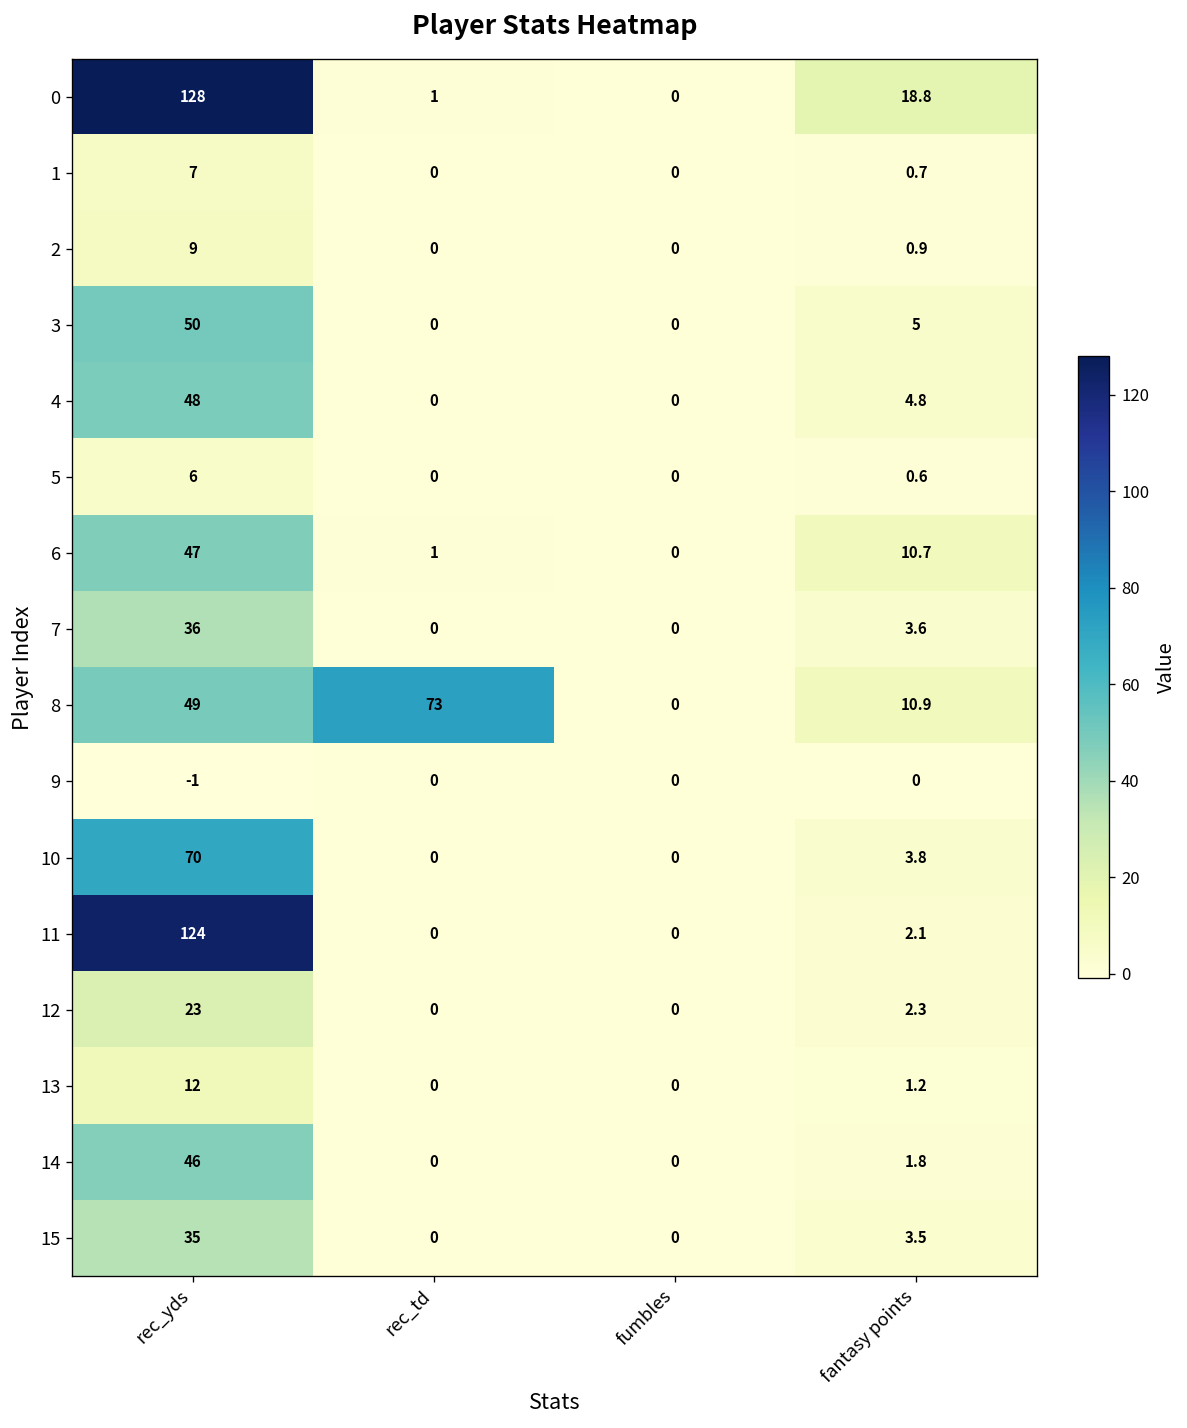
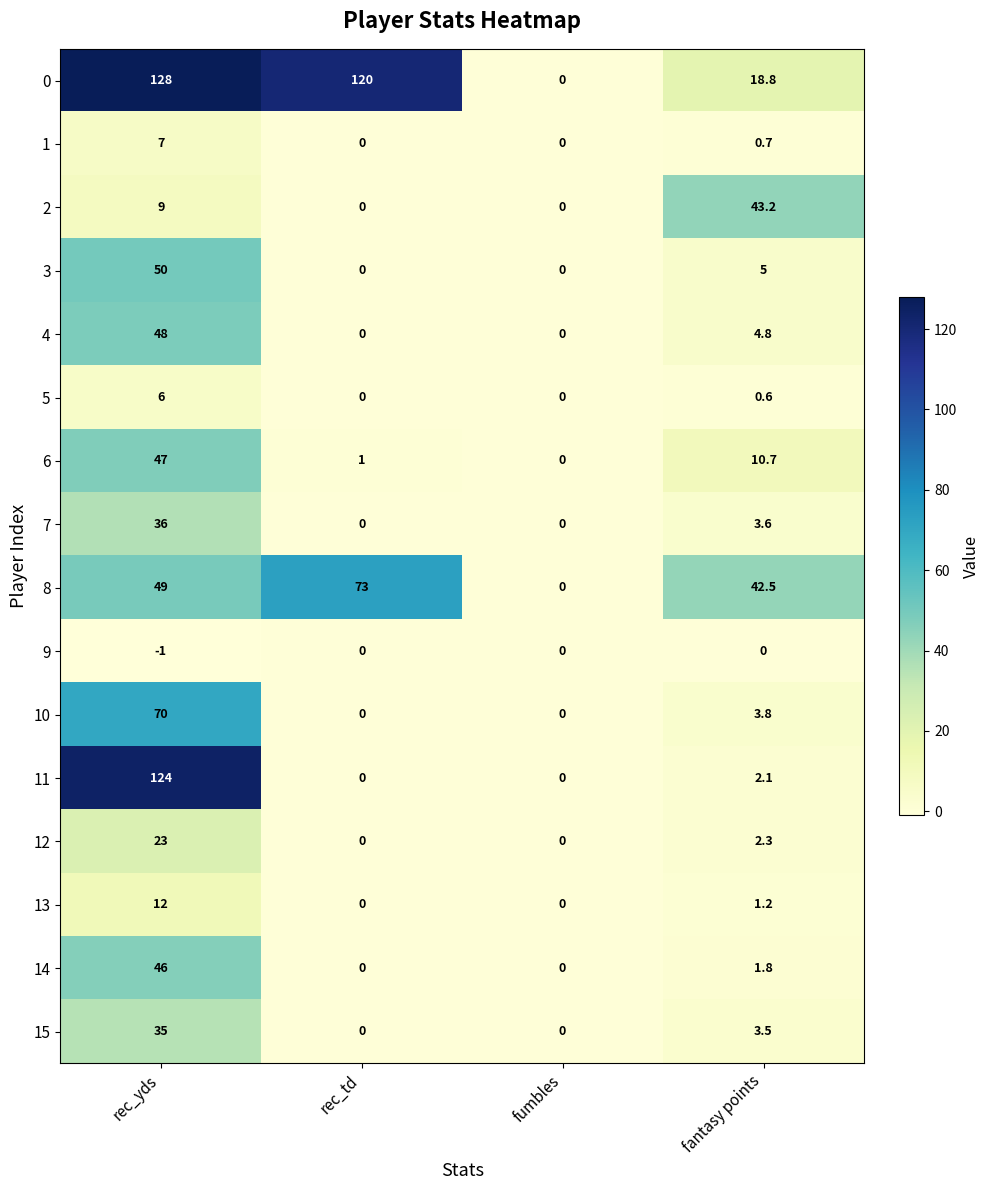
  {
    "0": {
      "rec_yds": 128,
-     "rec_td": 1,
+     "rec_td": 120,
      "fumbles": 0,
      "fantasy points": 18.8
    },
    "1": {
      "rec_yds": 7,
      "rec_td": 0,
      "fumbles": 0,
      "fantasy points": 0.7
    },
    "2": {
      "rec_yds": 9,
      "rec_td": 0,
      "fumbles": 0,
-     "fantasy points": 0.9
+     "fantasy points": 43.2
    },
    "3": {
      "rec_yds": 50,
      "rec_td": 0,
      "fumbles": 0,
      "fantasy points": 5
    },
    "4": {
      "rec_yds": 48,
      "rec_td": 0,
      "fumbles": 0,
      "fantasy points": 4.8
    },
    "5": {
      "rec_yds": 6,
      "rec_td": 0,
      "fumbles": 0,
      "fantasy points": 0.6
    },
    "6": {
      "rec_yds": 47,
      "rec_td": 1,
      "fumbles": 0,
      "fantasy points": 10.7
    },
    "7": {
      "rec_yds": 36,
      "rec_td": 0,
      "fumbles": 0,
      "fantasy points": 3.6
    },
    "8": {
      "rec_yds": 49,
      "rec_td": 73,
      "fumbles": 0,
-     "fantasy points": 10.9
+     "fantasy points": 42.5
    },
    "9": {
      "rec_yds": -1,
      "rec_td": 0,
      "fumbles": 0,
      "fantasy points": 0
    },
    "10": {
      "rec_yds": 70,
      "rec_td": 0,
      "fumbles": 0,
      "fantasy points": 3.8
    },
    "11": {
      "rec_yds": 124,
      "rec_td": 0,
      "fumbles": 0,
      "fantasy points": 2.1
    },
    "12": {
      "rec_yds": 23,
      "rec_td": 0,
      "fumbles": 0,
      "fantasy points": 2.3
    },
    "13": {
      "rec_yds": 12,
      "rec_td": 0,
      "fumbles": 0,
      "fantasy points": 1.2
    },
    "14": {
      "rec_yds": 46,
      "rec_td": 0,
      "fumbles": 0,
      "fantasy points": 1.8
    },
    "15": {
      "rec_yds": 35,
      "rec_td": 0,
      "fumbles": 0,
      "fantasy points": 3.5
    }
  }
